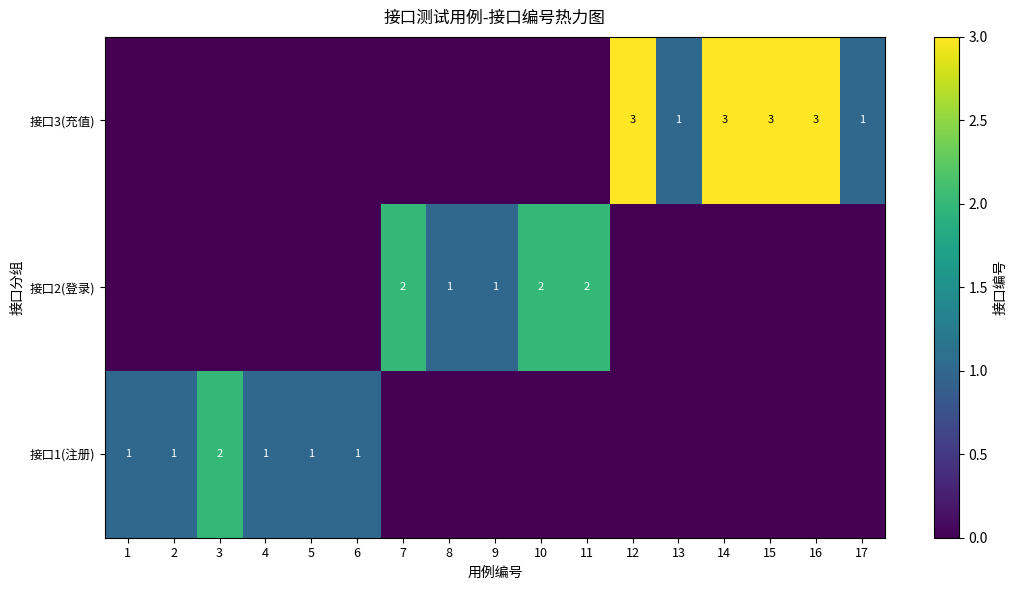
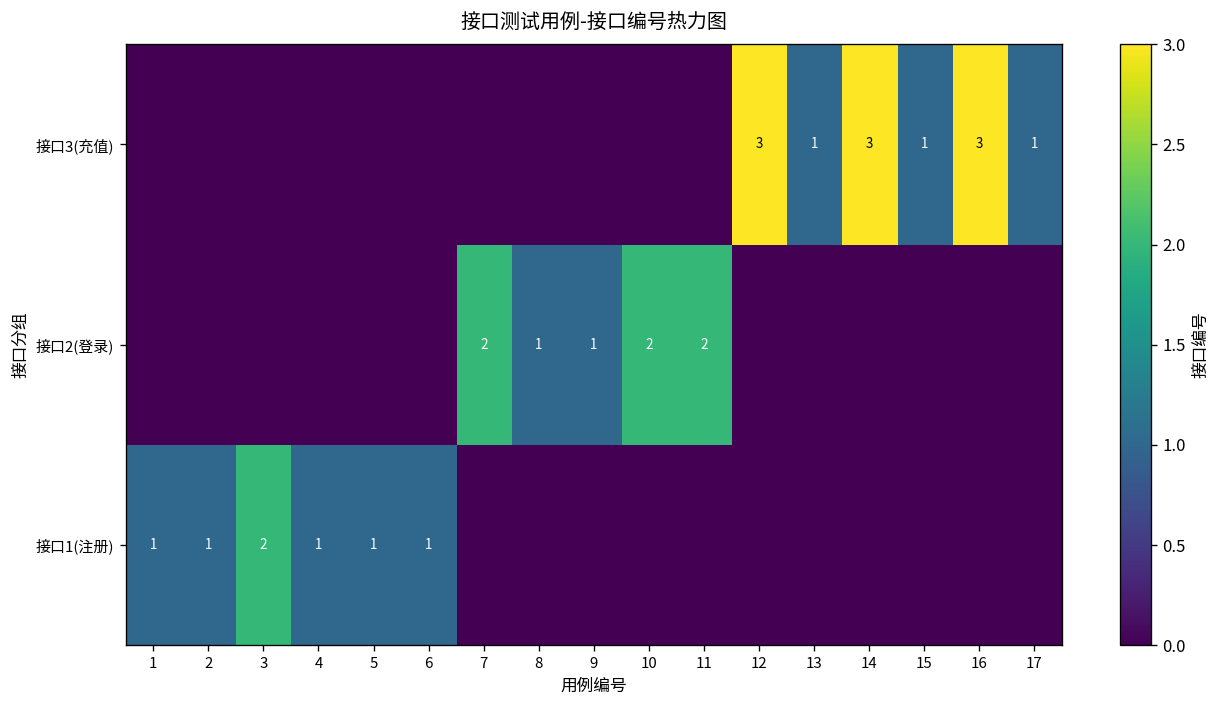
  {
    "接口3(充值)": {
      "12": 3,
      "13": 1,
      "14": 3,
-     "15": 3,
+     "15": 1,
      "16": 3,
      "17": 1
    },
    "接口2(登录)": {
      "1": 1,
      "2": 1,
      "3": 2,
      "4": 1,
      "5": 1,
      "6": 1,
      "7": 2,
      "8": 1,
      "9": 1,
      "10": 2,
      "11": 2,
      "12": 3,
      "13": 1,
      "14": 3,
      "15": 3,
      "16": 3,
      "17": 1
    },
    "接口1(注册)": {
      "1": 1,
      "2": 1,
      "3": 2,
      "4": 1,
      "5": 1,
      "6": 1
    }
  }
